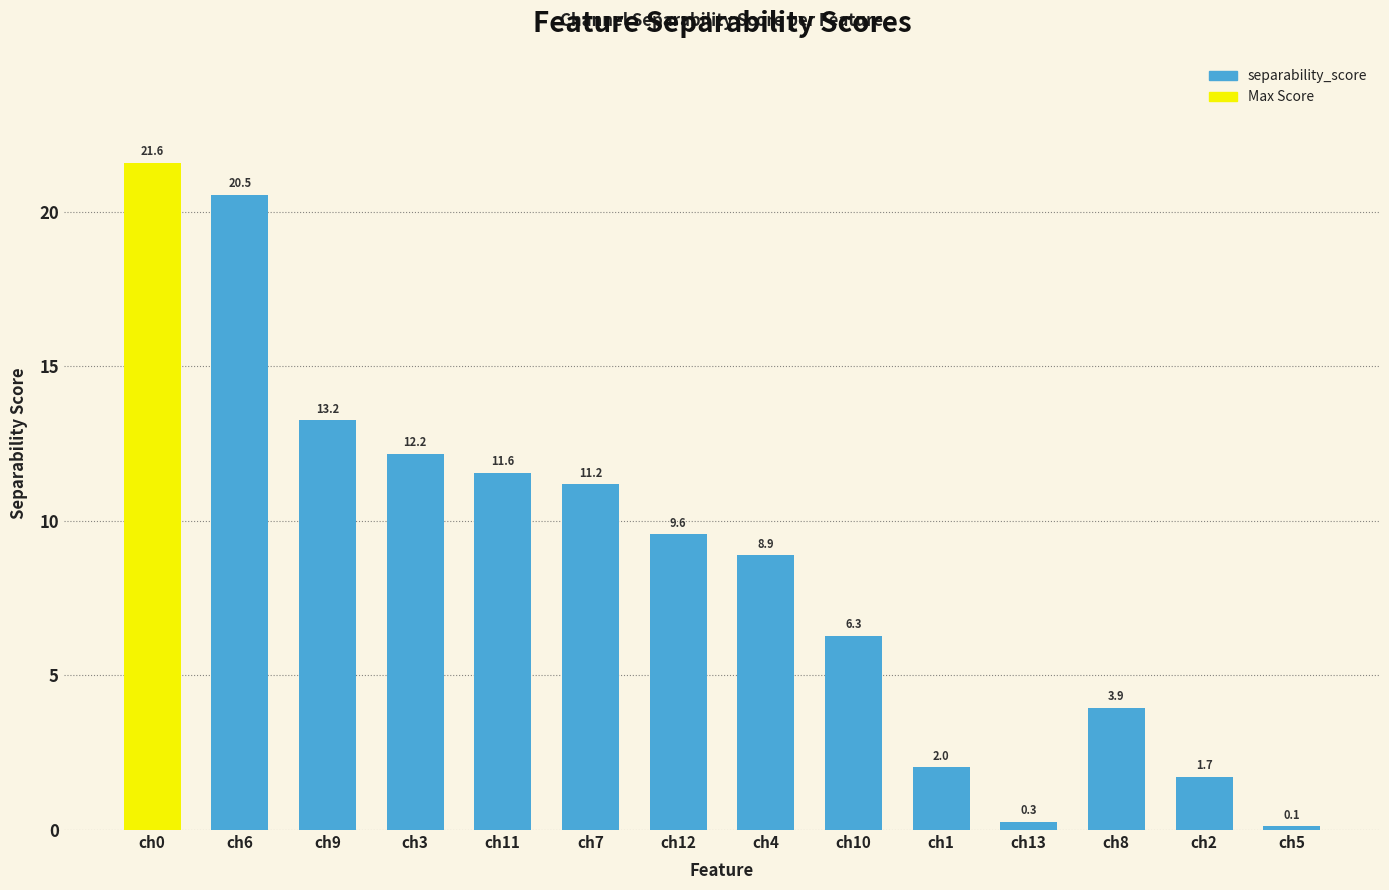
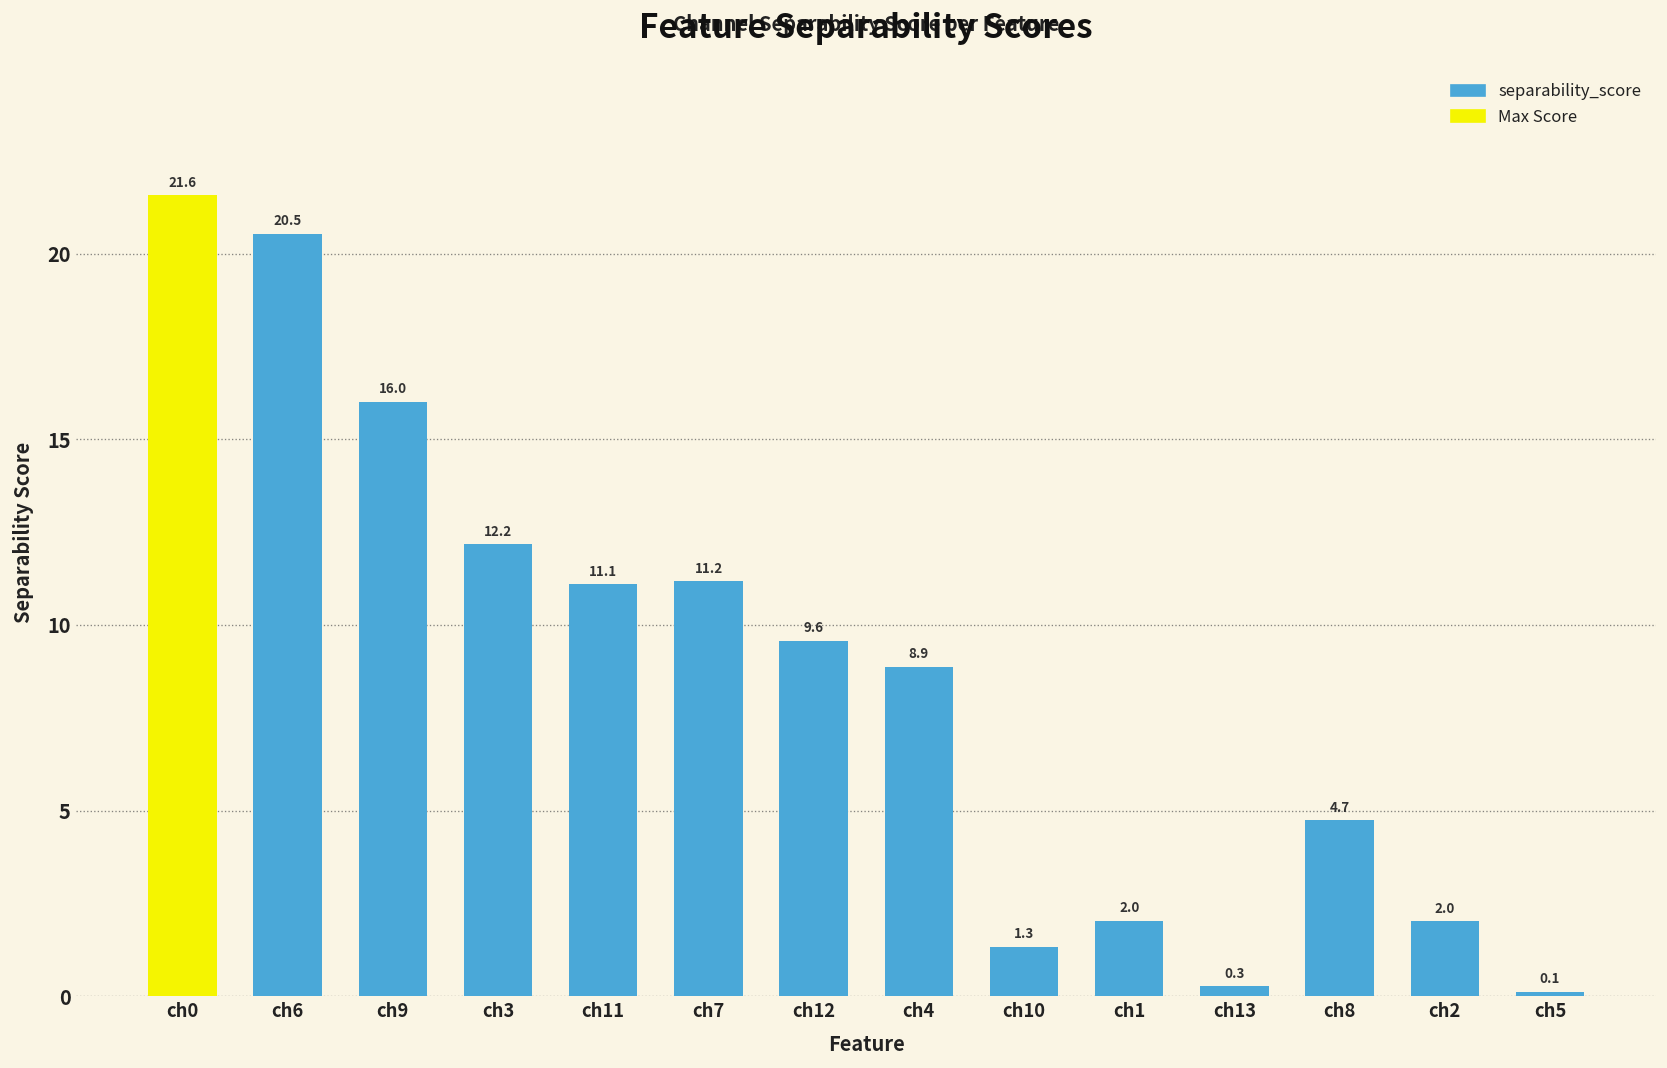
  {
    "ch0": 21.6,
    "ch6": 20.5,
-   "ch9": 13.2,
+   "ch9": 16.0,
    "ch3": 12.2,
-   "ch11": 11.6,
+   "ch11": 11.1,
    "ch7": 11.2,
    "ch12": 9.6,
    "ch4": 8.9,
-   "ch10": 6.3,
+   "ch10": 1.3,
    "ch1": 2.0,
    "ch13": 0.3,
-   "ch8": 3.9,
-   "ch2": 1.7,
+   "ch8": 4.7,
+   "ch2": 2.0,
    "ch5": 0.1
  }
